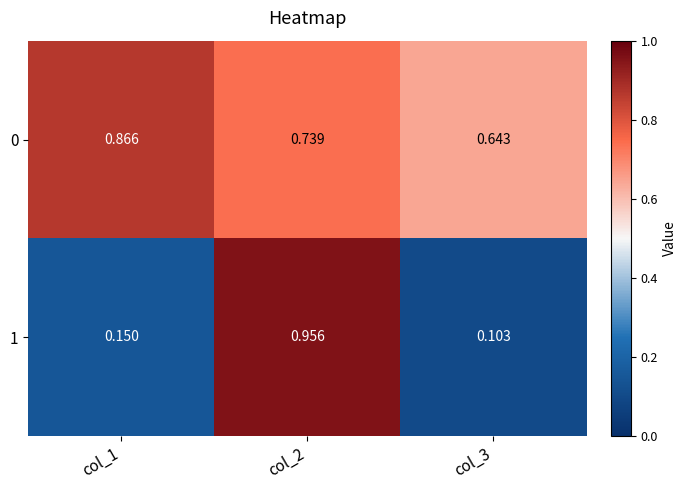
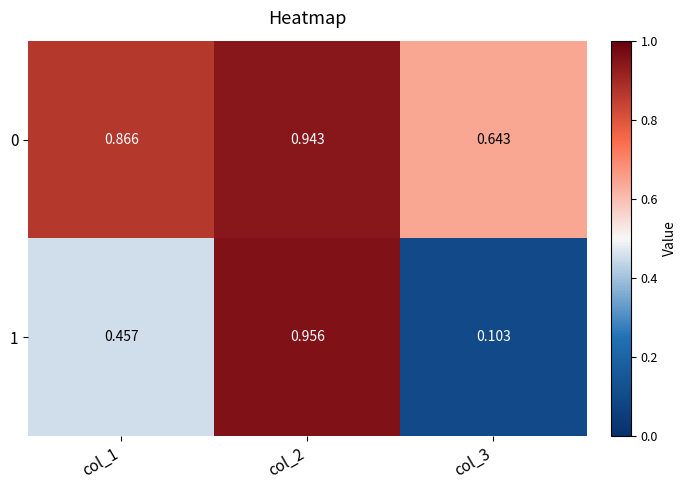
  {
    "0": {
      "col_1": 0.866,
-     "col_2": 0.739,
+     "col_2": 0.943,
      "col_3": 0.643
    },
    "1": {
-     "col_1": 0.150,
+     "col_1": 0.457,
      "col_2": 0.956,
      "col_3": 0.103
    }
  }
